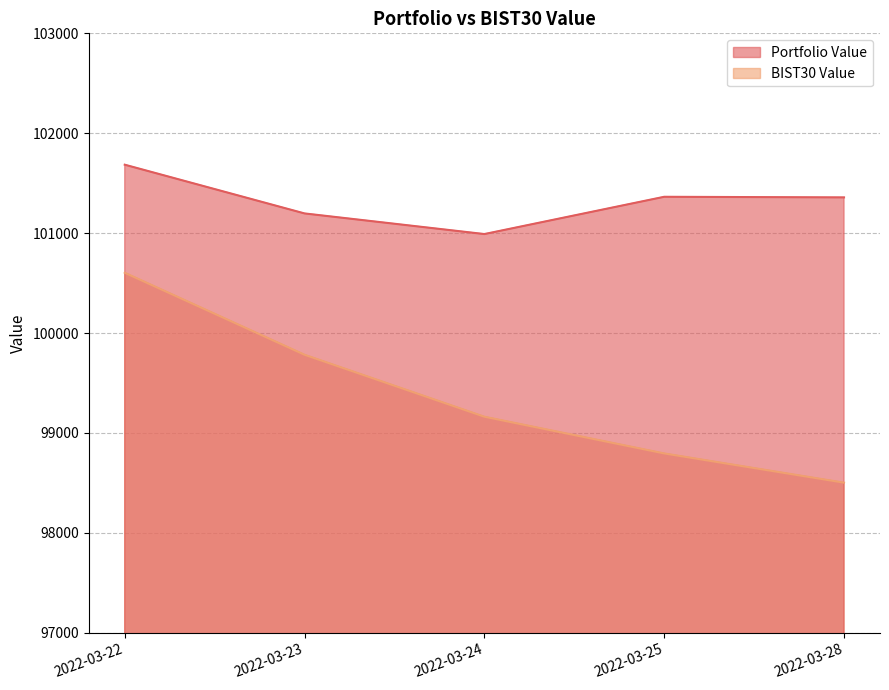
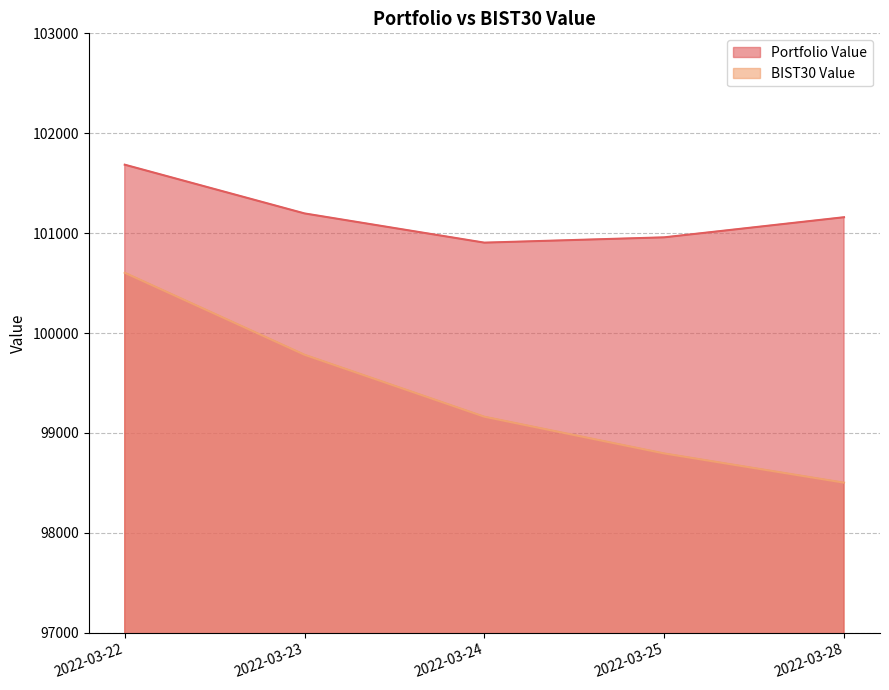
  {
    "BIST30 Value": {
      "2022-03-22": 100600,
      "2022-03-23": 99800,
      "2022-03-24": 99200,
      "2022-03-25": 98800,
      "2022-03-28": 98500
    },
    "Portfolio Value": {
      "2022-03-22": 101700,
      "2022-03-23": 101200,
-     "2022-03-24": 101000,
-     "2022-03-25": 101400,
-     "2022-03-28": 101400
+     "2022-03-24": 100900,
+     "2022-03-25": 101000,
+     "2022-03-28": 101200
    }
  }
